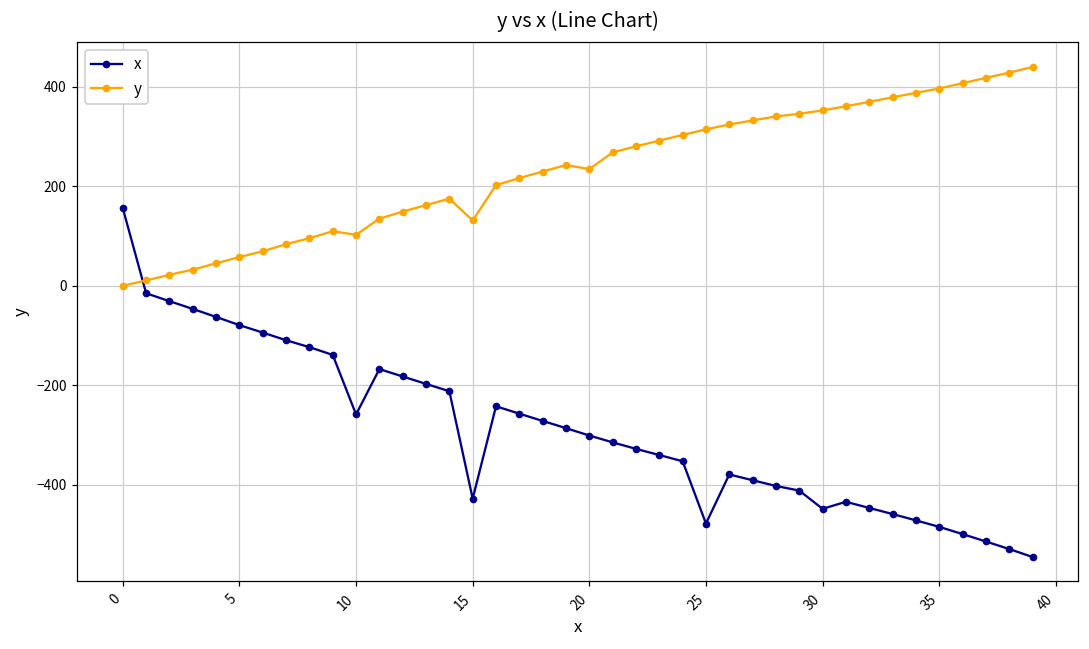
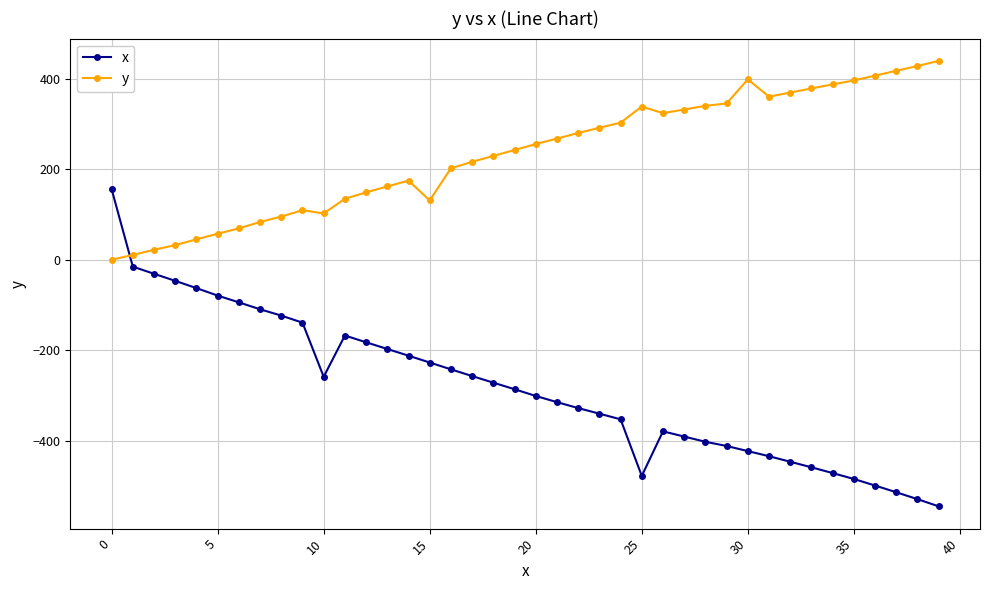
  {
    "x": {
      "0": 160,
      "5": -80,
      "10": -260,
-     "15": -430,
+     "15": -230,
      "20": -300,
      "25": -480,
-     "30": -450,
+     "30": -420,
      "35": -490
    },
    "y": {
      "0": 0,
      "5": 60,
      "10": 100,
      "15": 130,
-     "20": 230,
-     "25": 310,
-     "30": 350,
+     "20": 260,
+     "25": 340,
+     "30": 400,
      "35": 400
    }
  }
